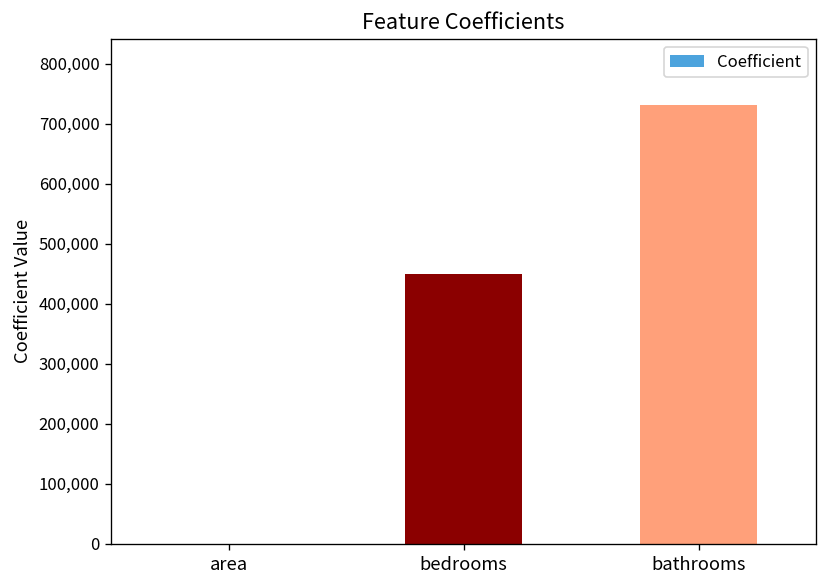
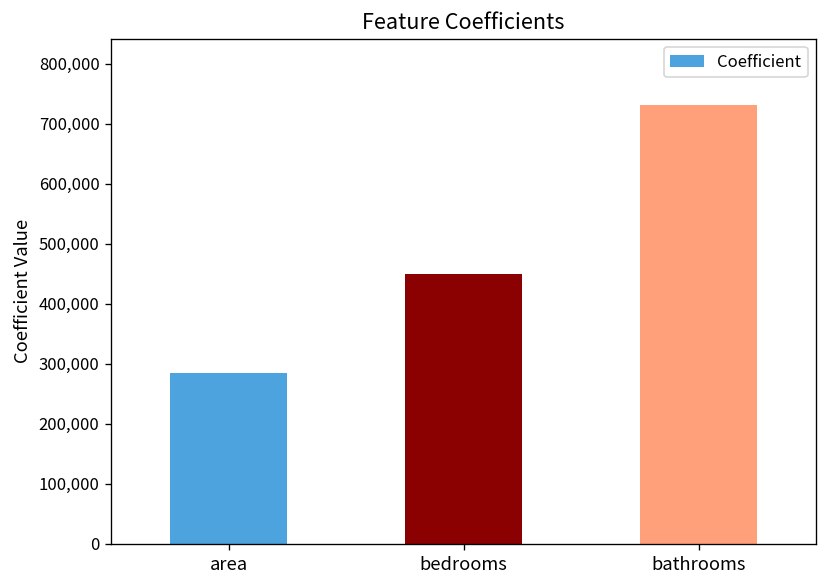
  {
-   "area": "0",
+   "area": "280,000",
    "bedrooms": "450,000",
    "bathrooms": "730,000"
  }
